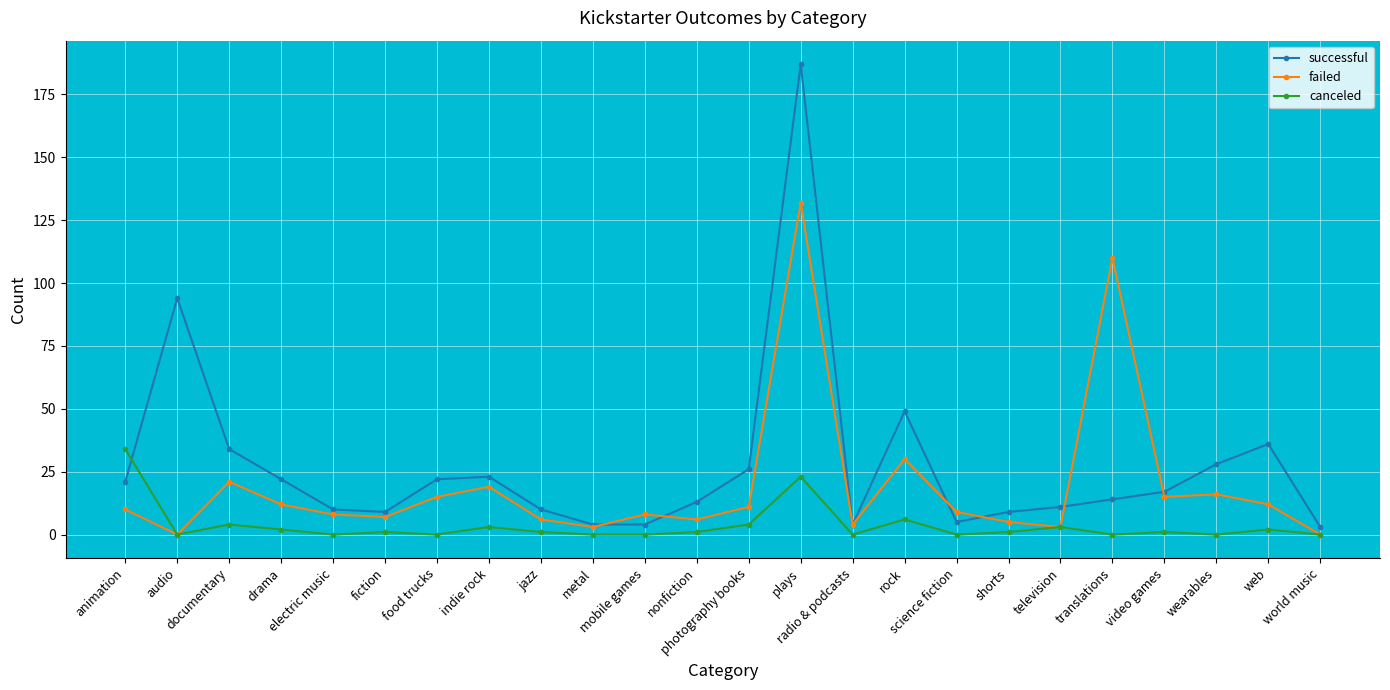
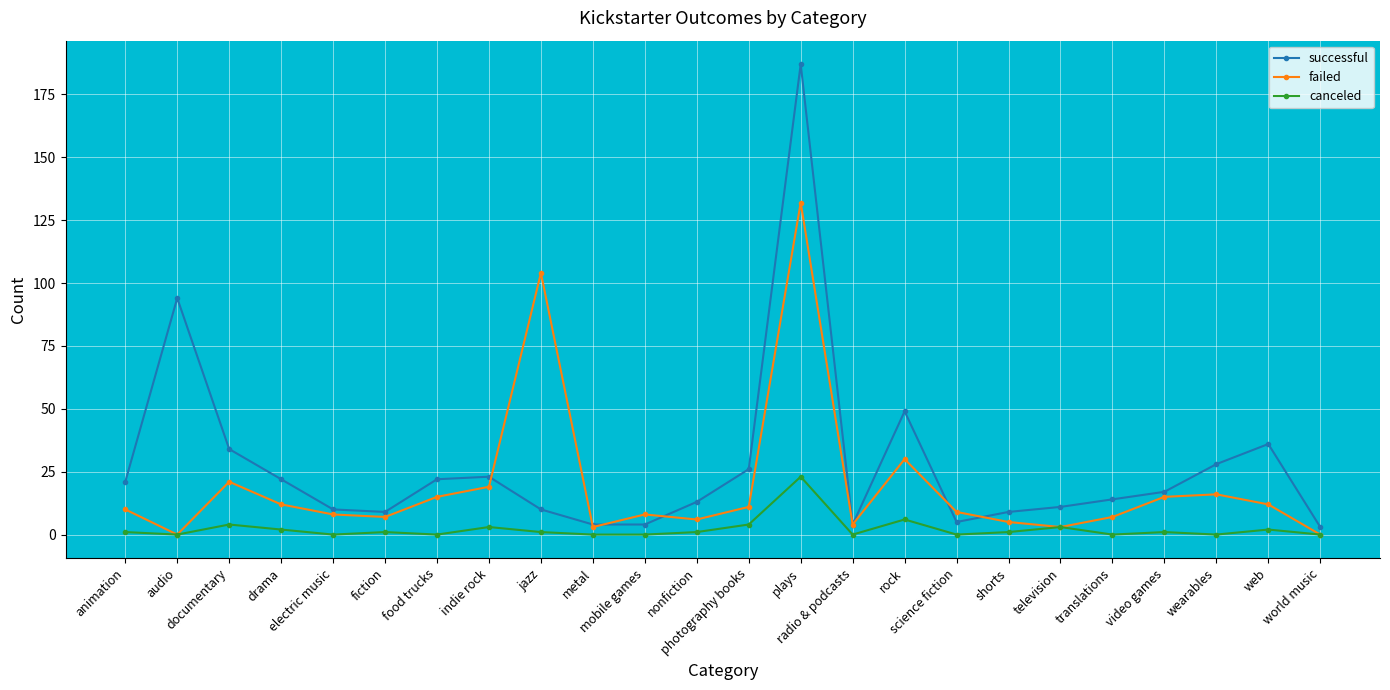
  {
    "successful": {
      "animation": 21,
      "audio": 94,
      "documentary": 34,
      "drama": 22,
      "electric music": 10,
      "fiction": 9,
      "food trucks": 22,
      "indie rock": 23,
      "jazz": 10,
      "mobile games": 4,
      "nonfiction": 13,
      "photography books": 26,
      "plays": 187,
      "rock": 49,
      "science fiction": 5,
      "shorts": 9,
      "television": 11,
      "translations": 14,
      "video games": 17,
      "wearables": 28,
      "web": 36,
      "world music": 3
    },
    "failed": {
      "animation": 10,
      "documentary": 21,
      "drama": 12,
      "electric music": 8,
      "fiction": 7,
      "food trucks": 15,
      "indie rock": 19,
-     "jazz": 6,
+     "jazz": 104,
      "mobile games": 8,
      "nonfiction": 6,
      "photography books": 11,
      "plays": 132,
      "rock": 30,
      "science fiction": 9,
      "shorts": 5,
-     "translations": 110,
+     "translations": 7,
      "video games": 15,
      "wearables": 16,
      "web": 12
    },
    "canceled": {
-     "animation": 34,
+     "animation": 1,
      "documentary": 4,
      "drama": 2,
      "electric music": 0,
      "fiction": 1,
      "food trucks": 0,
      "indie rock": 3,
      "jazz": 1,
      "metal": 0,
      "mobile games": 0,
      "nonfiction": 1,
      "photography books": 4,
      "plays": 23,
      "radio & podcasts": 0,
      "rock": 6,
      "science fiction": 0,
      "shorts": 1,
      "translations": 0,
      "video games": 1,
      "wearables": 0,
      "web": 2
    }
  }
